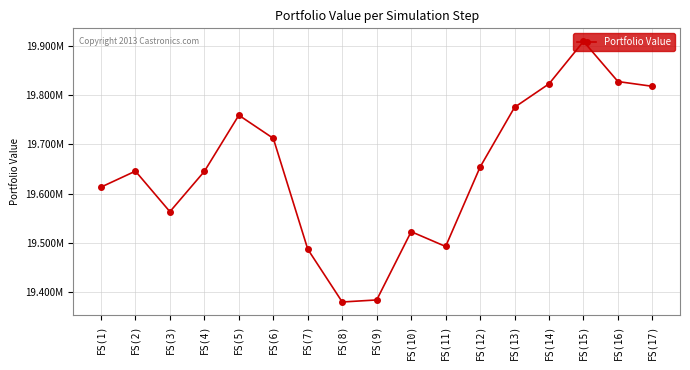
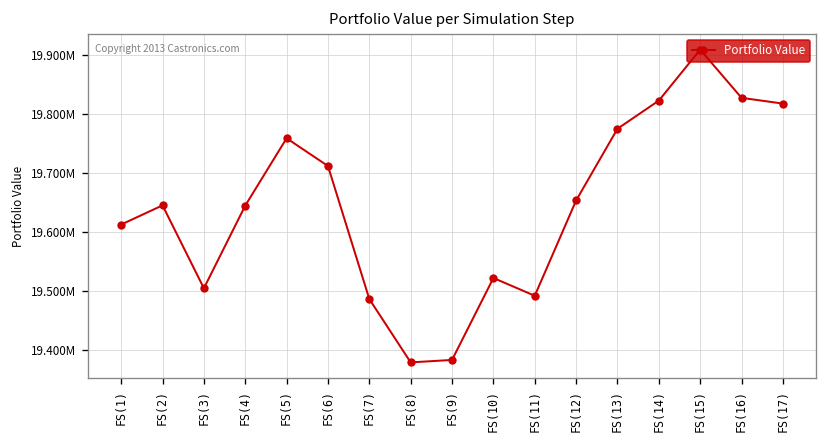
  {
    "FS(1)": 19610000,
    "FS(2)": 19650000,
-   "FS(3)": 19560000,
+   "FS(3)": 19510000,
    "FS(4)": 19650000,
    "FS(5)": 19760000,
    "FS(6)": 19710000,
    "FS(7)": 19490000,
    "FS(8)": 19380000,
    "FS(9)": 19380000,
    "FS(10)": 19520000,
    "FS(11)": 19490000,
    "FS(12)": 19650000,
    "FS(13)": 19780000,
    "FS(14)": 19820000,
    "FS(16)": 19830000,
    "FS(17)": 19820000
  }
